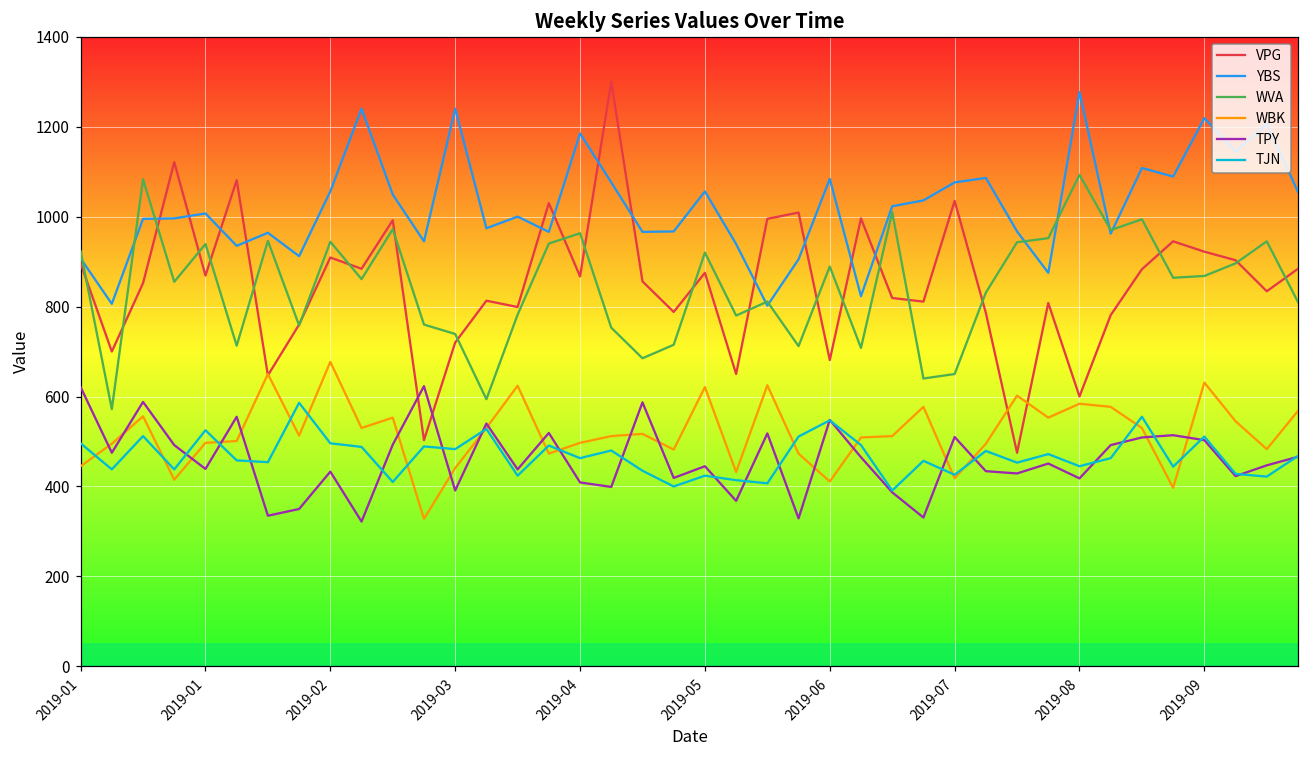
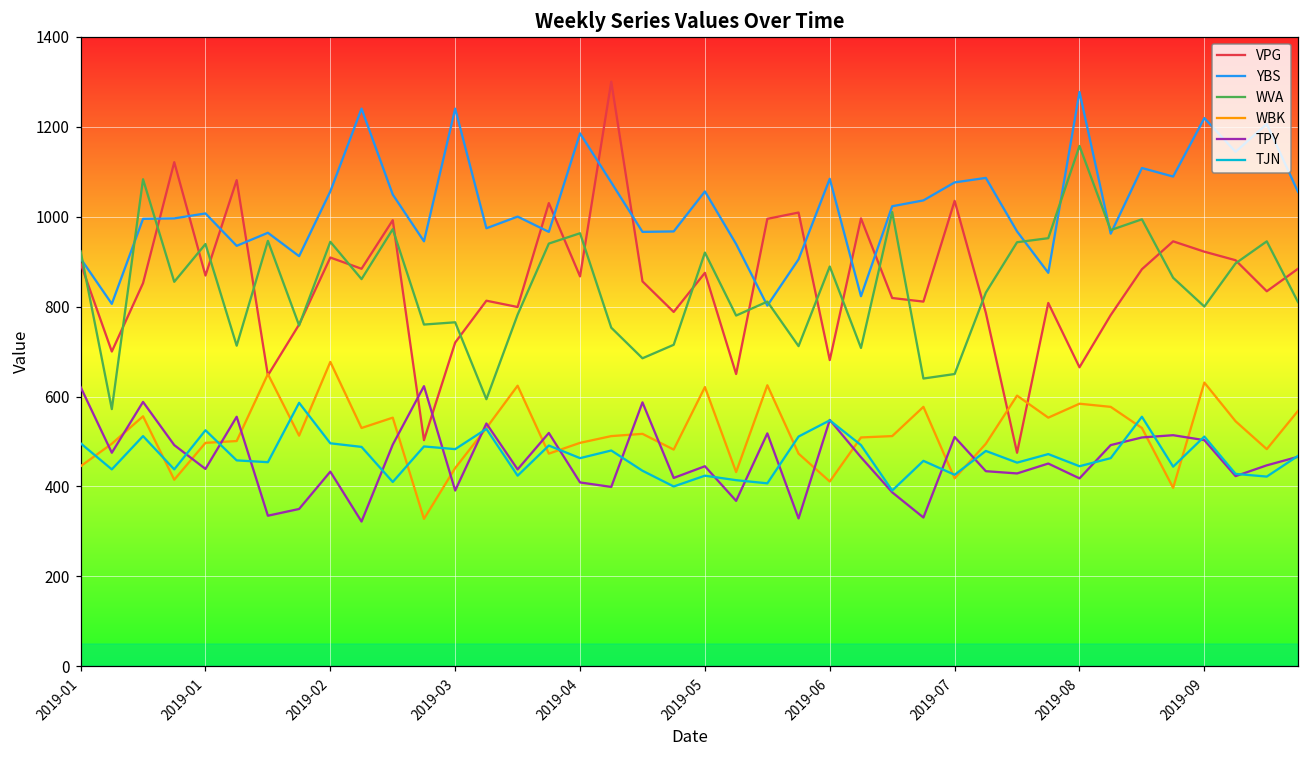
  {
    "VPG": {
      "2019-02": 910,
      "2019-03": 720,
      "2019-04": 870,
      "2019-05": 880,
      "2019-06": 680,
      "2019-07": 1040,
-     "2019-08": 600,
+     "2019-08": 670,
      "2019-09": 920
    },
    "WVA": {
      "2019-02": 940,
-     "2019-03": 740,
+     "2019-03": 770,
      "2019-04": 960,
      "2019-05": 920,
      "2019-06": 890,
      "2019-07": 650,
-     "2019-08": 1090,
-     "2019-09": 870
+     "2019-08": 1160,
+     "2019-09": 800
    },
    "WBK": {
      "2019-02": 680,
      "2019-03": 440,
      "2019-04": 500,
      "2019-05": 620,
      "2019-06": 410,
      "2019-07": 420,
      "2019-08": 580,
      "2019-09": 630
    },
    "TPY": {
      "2019-02": 430,
      "2019-03": 390,
      "2019-04": 410,
      "2019-05": 450,
      "2019-07": 510,
      "2019-08": 420,
      "2019-09": 500
    }
  }
